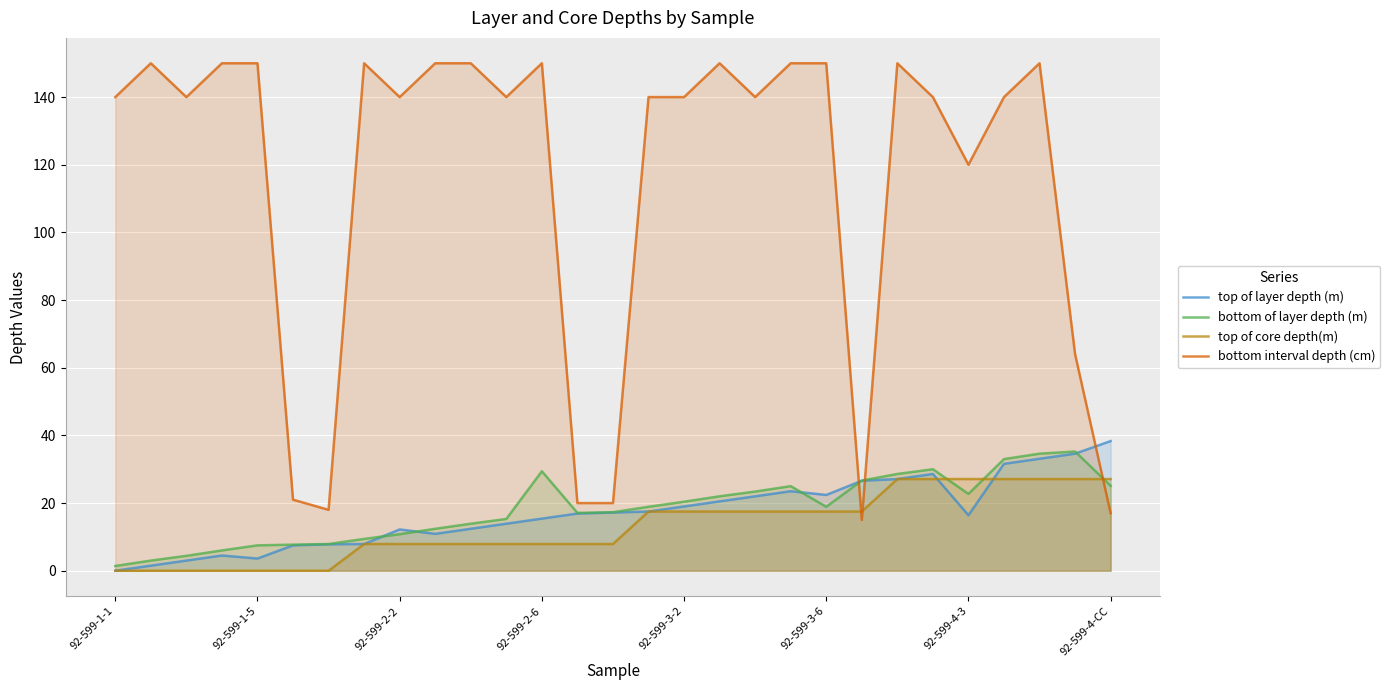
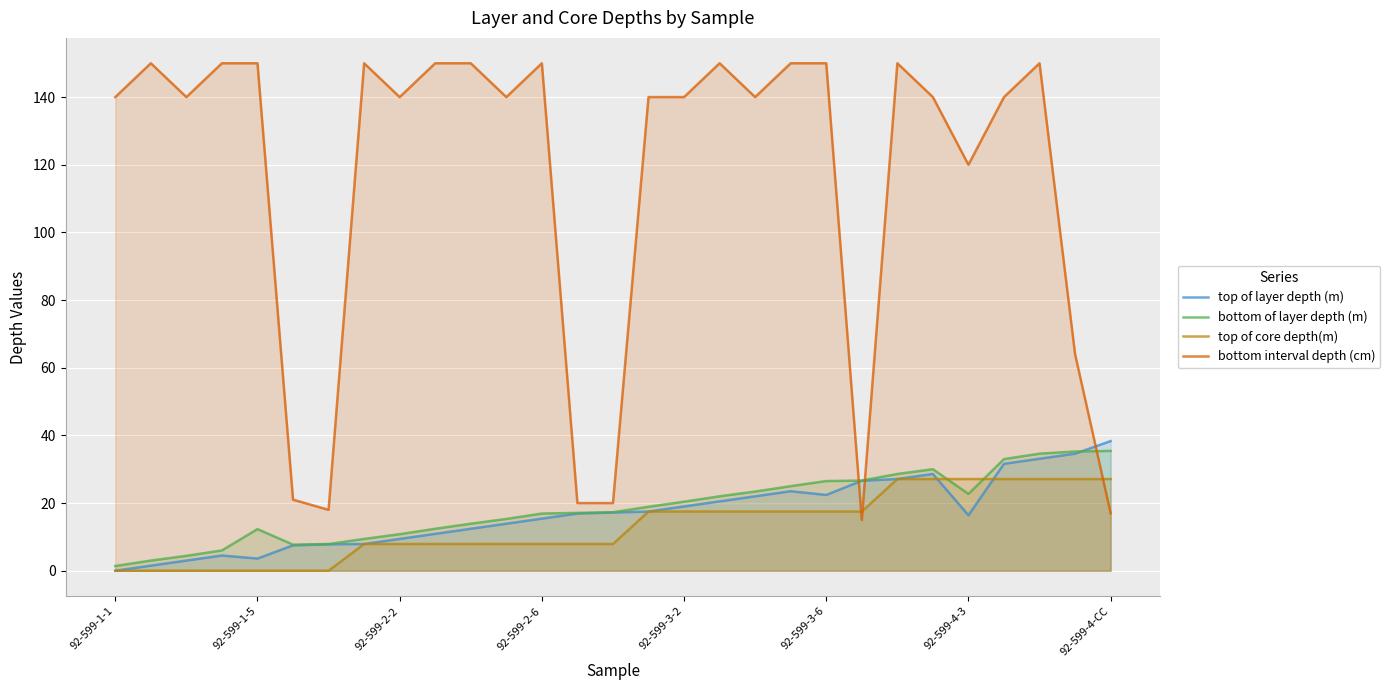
  {
    "top of layer depth (m)": {
      "92-599-1-5": 4,
-     "92-599-2-2": 12,
+     "92-599-2-2": 9,
      "92-599-2-6": 15,
      "92-599-3-2": 19,
      "92-599-3-6": 22,
      "92-599-4-3": 16,
      "92-599-4-CC": 38
    },
    "bottom of layer depth (m)": {
      "92-599-1-1": 1,
-     "92-599-1-5": 8,
+     "92-599-1-5": 12,
      "92-599-2-2": 11,
-     "92-599-2-6": 29,
+     "92-599-2-6": 17,
      "92-599-3-2": 20,
-     "92-599-3-6": 19,
+     "92-599-3-6": 27,
      "92-599-4-3": 23,
-     "92-599-4-CC": 25
+     "92-599-4-CC": 35
    }
  }
